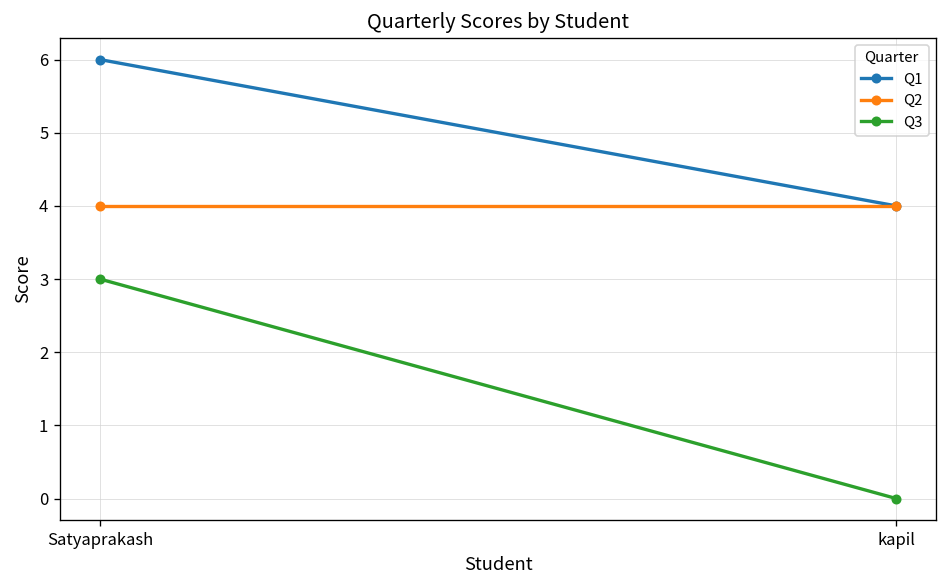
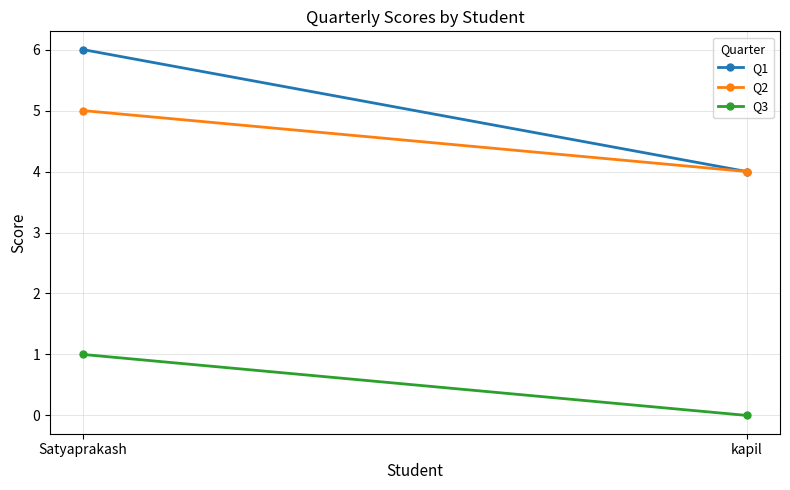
  {
    "Q1": {
      "Satyaprakash": 6
    },
    "Q2": {
-     "Satyaprakash": 4
+     "Satyaprakash": 5
    },
    "Q3": {
-     "Satyaprakash": 3,
+     "Satyaprakash": 1,
      "kapil": 0
    }
  }
